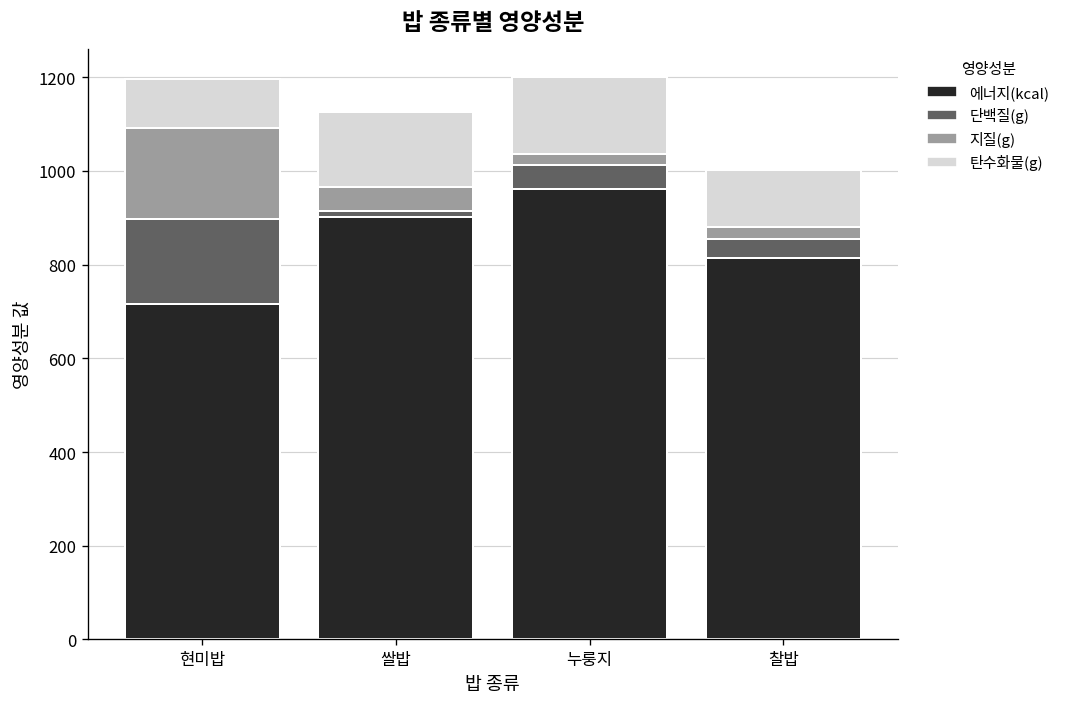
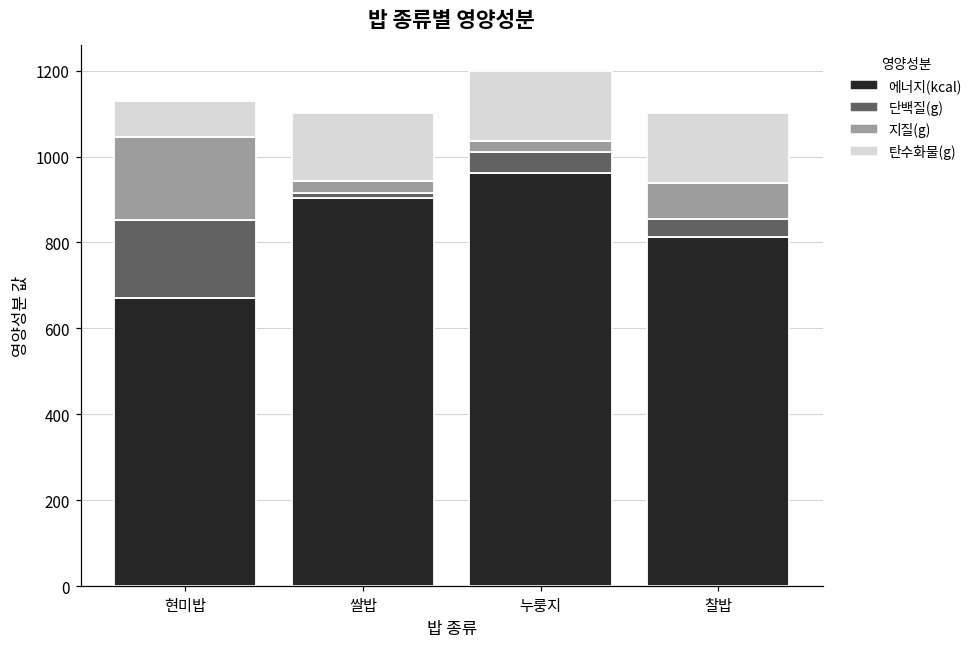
  {
    "에너지(kcal)": {
-     "현미밥": 720,
+     "현미밥": 670,
      "쌀밥": 900,
      "누룽지": 960,
      "찰밥": 810
    },
    "단백질(g)": {
      "현미밥": 180,
      "쌀밥": 10,
      "누룽지": 50,
      "찰밥": 40
    },
    "지질(g)": {
      "현미밥": 190,
-     "쌀밥": 50,
+     "쌀밥": 30,
      "누룽지": 20,
-     "찰밥": 30
+     "찰밥": 80
    },
    "탄수화물(g)": {
-     "현미밥": 110,
+     "현미밥": 80,
      "쌀밥": 160,
      "누룽지": 160,
-     "찰밥": 120
+     "찰밥": 160
    }
  }
